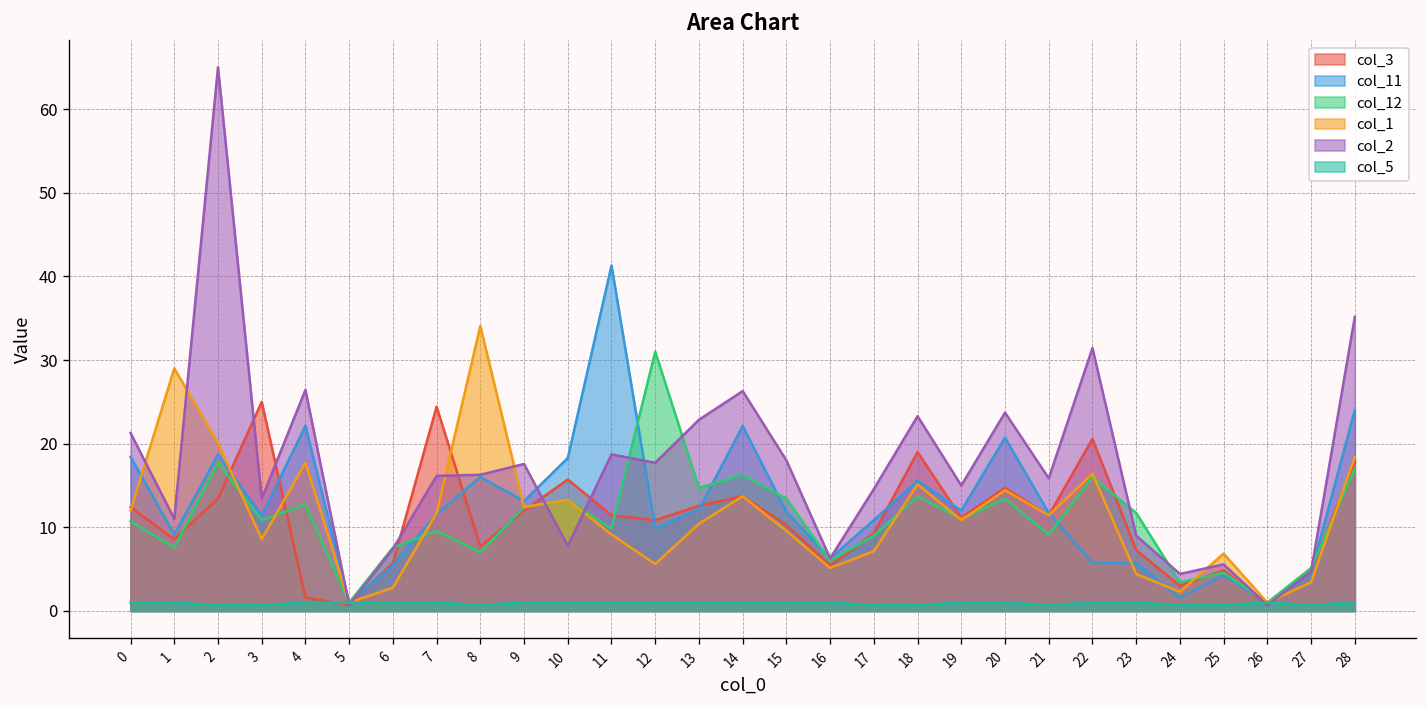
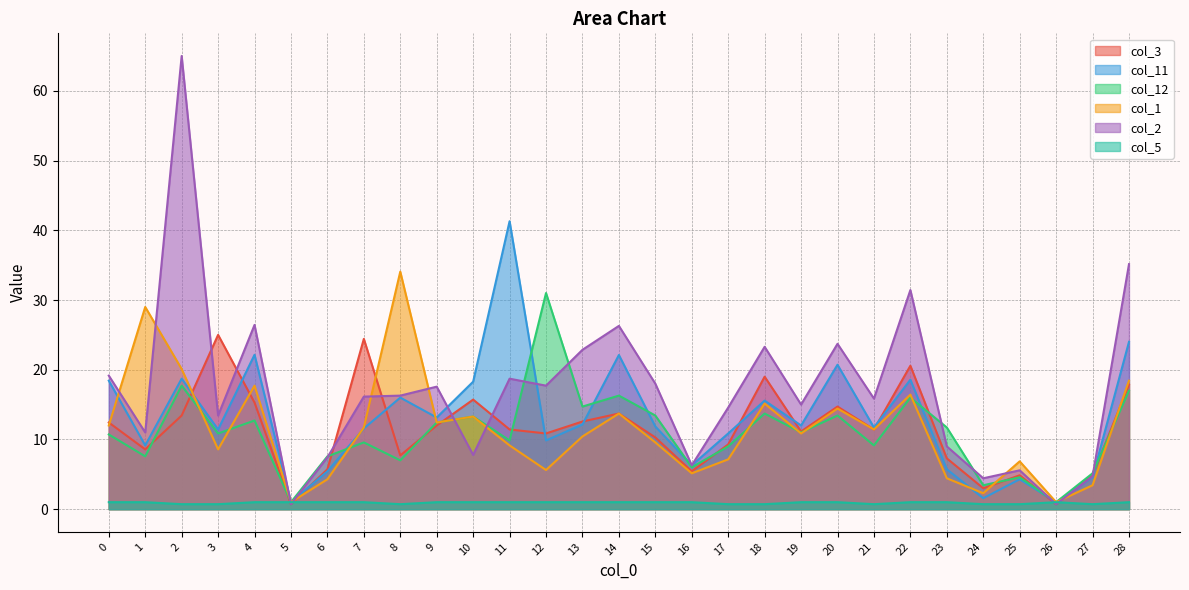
  {
    "col_3": {
      "0": 12,
      "1": 9,
      "2": 13,
      "3": 25,
-     "4": 2,
+     "4": 15,
      "7": 24,
      "8": 8,
      "9": 12,
      "10": 16,
      "11": 11,
      "12": 11,
      "13": 13,
      "15": 10,
      "18": 19,
      "22": 21,
      "23": 7,
      "24": 3,
      "28": 18
    },
    "col_11": {
      "0": 18,
      "1": 9,
      "2": 19,
      "3": 11,
      "4": 22,
      "9": 13,
      "10": 18,
      "11": 41,
      "12": 10,
      "13": 12,
      "14": 22,
      "15": 12,
      "17": 11,
      "18": 16,
      "19": 12,
      "20": 21,
-     "22": 6,
+     "22": 19,
      "23": 6,
      "24": 2,
      "28": 24
    },
    "col_1": {
      "0": 12,
      "1": 29,
      "2": 20,
      "3": 9,
      "4": 18,
-     "6": 3,
+     "6": 4,
      "8": 34,
      "11": 9,
      "12": 6,
      "13": 10,
      "15": 10,
      "17": 7,
      "18": 15,
      "22": 16,
      "23": 4,
      "24": 2,
      "25": 7,
      "27": 3,
      "28": 18
    },
    "col_2": {
-     "0": 21,
+     "0": 19,
      "1": 11,
      "2": 65,
      "3": 13,
      "4": 26,
      "7": 16,
      "9": 18,
      "10": 8,
      "11": 19,
      "12": 18,
      "13": 23,
      "14": 26,
      "15": 18,
      "17": 15,
      "18": 23,
      "19": 15,
      "20": 24,
      "21": 16,
      "22": 31,
      "23": 9,
      "24": 4,
      "25": 6,
      "28": 35
    }
  }
